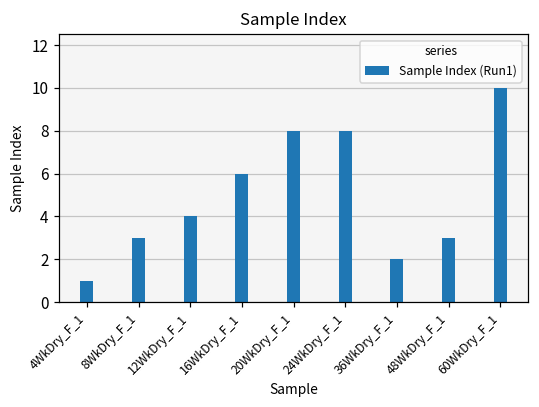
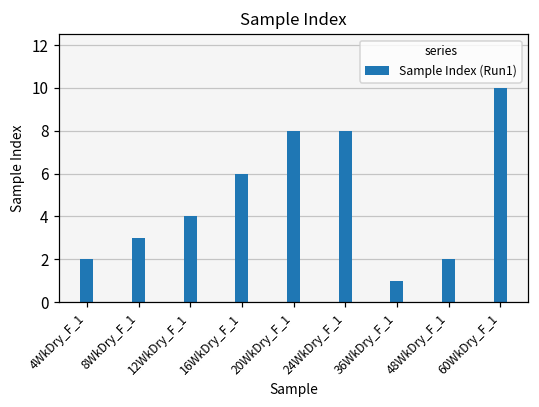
  {
-   "4WkDry_F_1": 1,
+   "4WkDry_F_1": 2,
    "8WkDry_F_1": 3,
    "12WkDry_F_1": 4,
    "16WkDry_F_1": 6,
    "20WkDry_F_1": 8,
    "24WkDry_F_1": 8,
-   "36WkDry_F_1": 2,
-   "48WkDry_F_1": 3,
+   "36WkDry_F_1": 1,
+   "48WkDry_F_1": 2,
    "60WkDry_F_1": 10
  }
